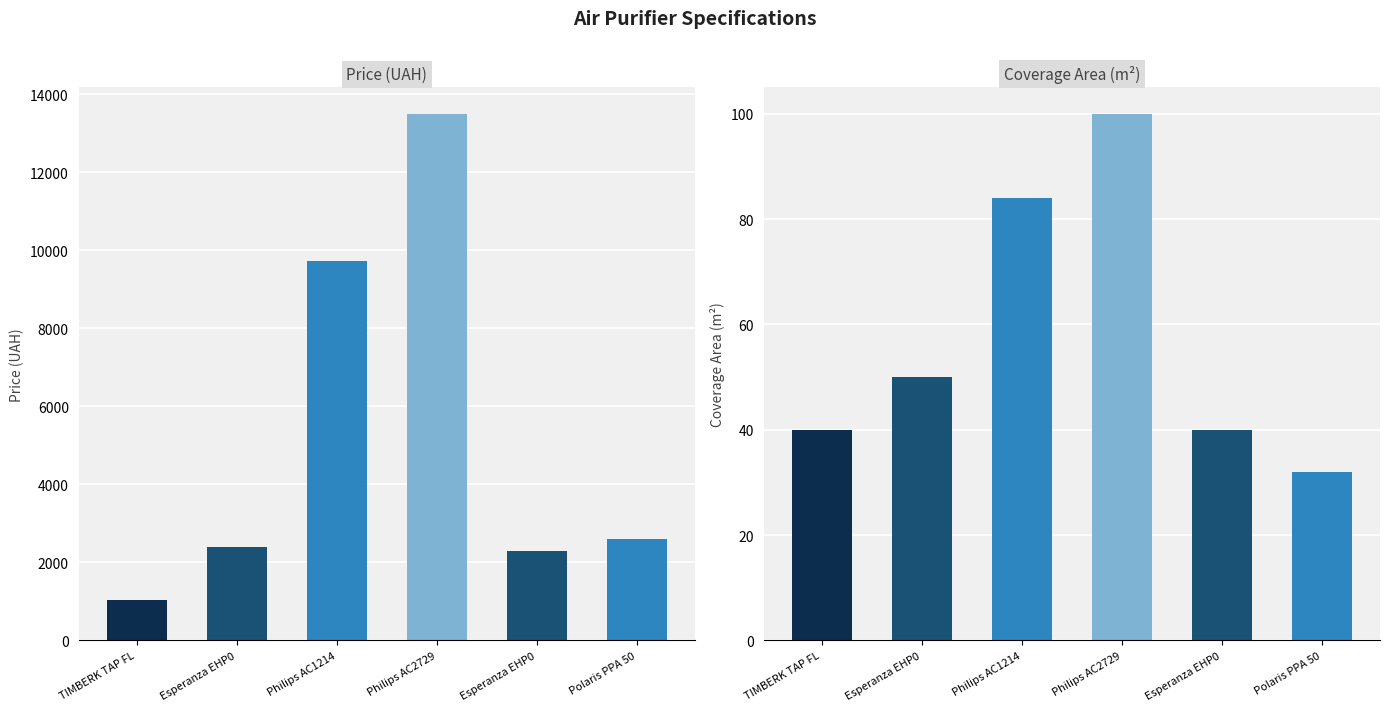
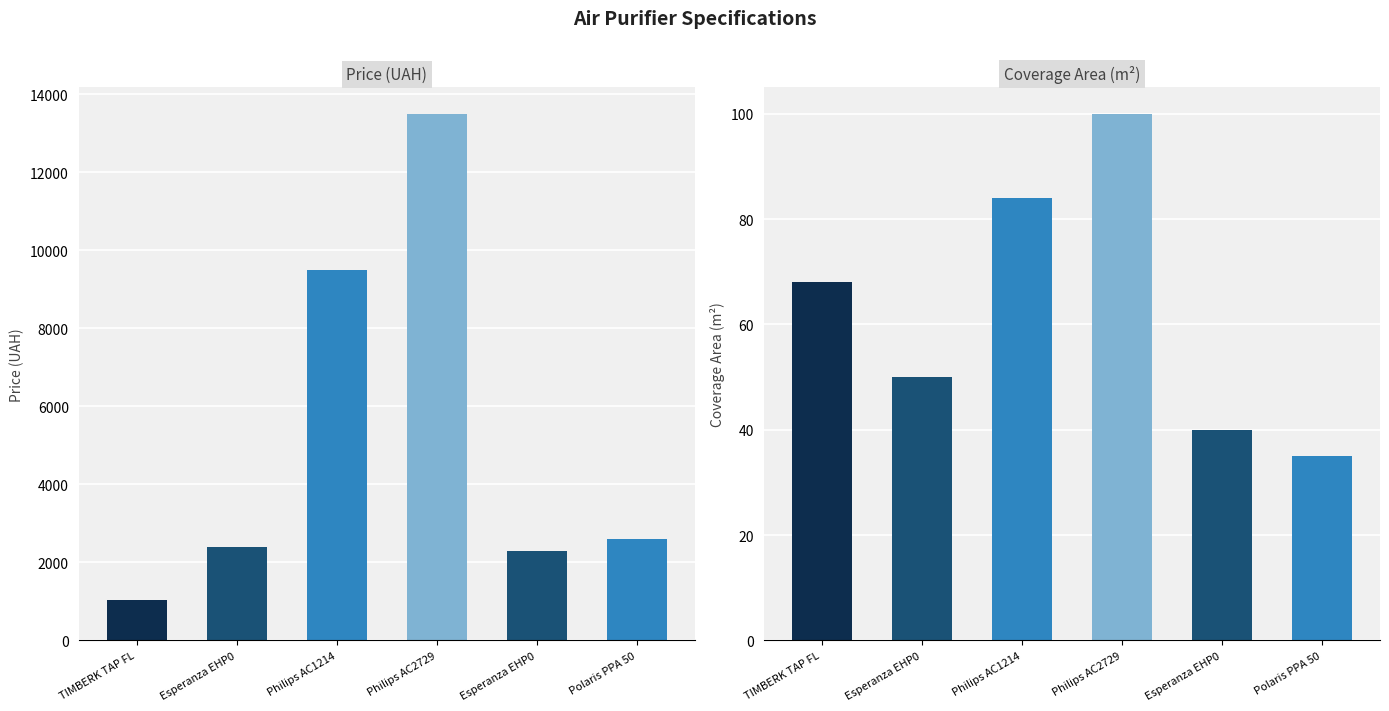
  {
    "Price (UAH)": {
      "TIMBERK TAP FL": 1000,
-     "Philips AC1214": 9700,
+     "Philips AC1214": 9500,
      "Philips AC2729": 13500,
      "Polaris PPA 50": 2600
    },
    "Coverage Area (m²)": {
-     "TIMBERK TAP FL": 40,
+     "TIMBERK TAP FL": 68,
      "Philips AC1214": 84,
      "Philips AC2729": 100,
-     "Polaris PPA 50": 32
+     "Polaris PPA 50": 35
    }
  }
